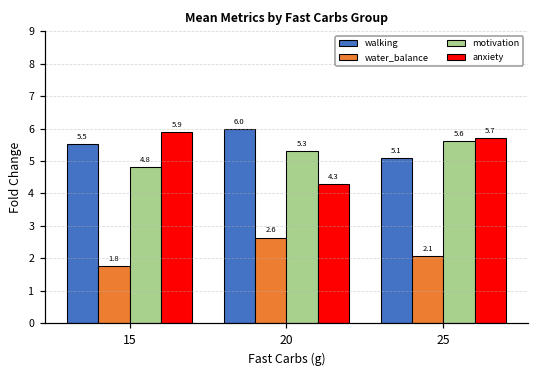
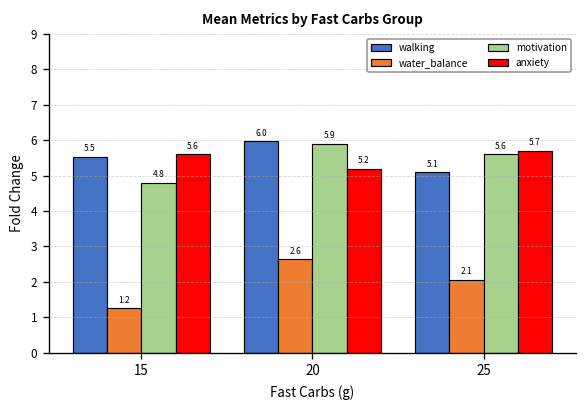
  {
    "walking": {
      "15": 5.5,
      "20": 6.0,
      "25": 5.1
    },
    "water_balance": {
-     "15": 1.8,
+     "15": 1.2,
      "20": 2.6,
      "25": 2.1
    },
    "motivation": {
      "15": 4.8,
-     "20": 5.3,
+     "20": 5.9,
      "25": 5.6
    },
    "anxiety": {
-     "15": 5.9,
-     "20": 4.3,
+     "15": 5.6,
+     "20": 5.2,
      "25": 5.7
    }
  }
